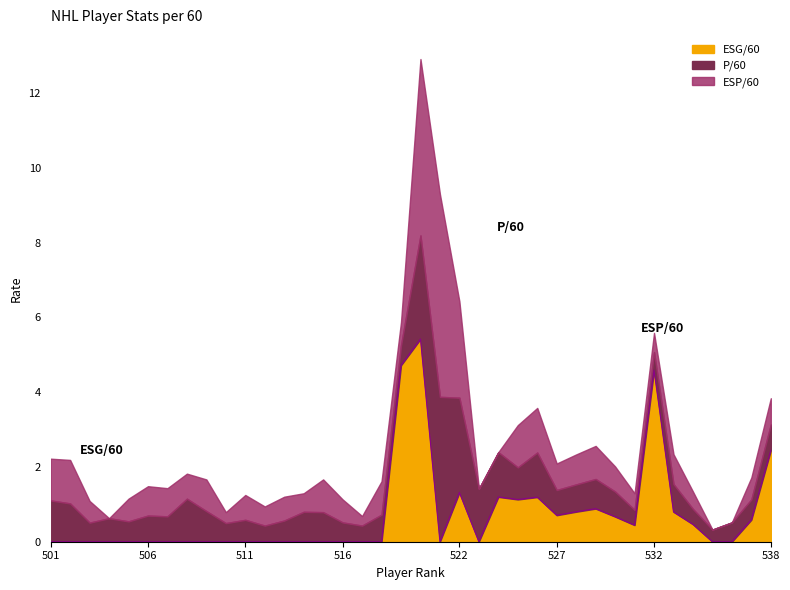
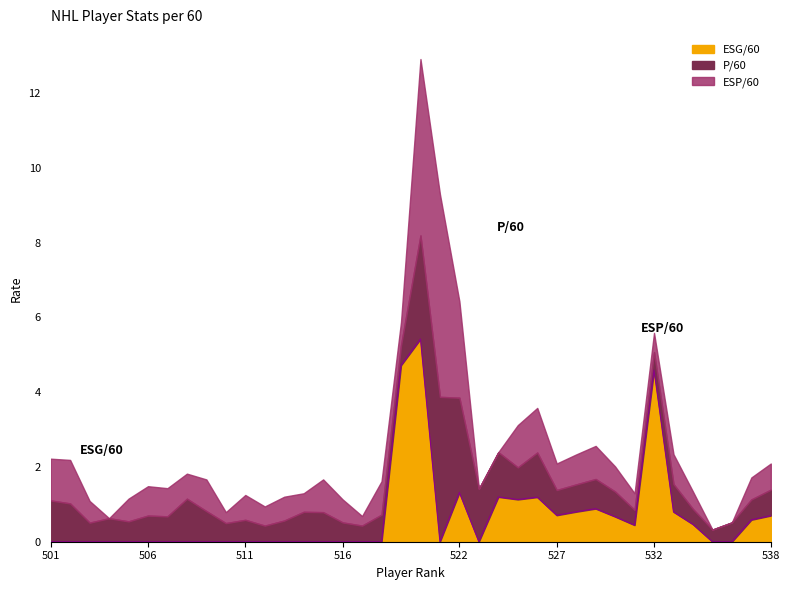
  {
    "ESG/60": {
      "501": 0.0,
      "506": 0.0,
      "511": 0.0,
      "516": 0.0,
      "522": 1.3,
      "527": 0.7,
      "532": 4.6,
-     "538": 2.4
+     "538": 0.7
    }
  }
